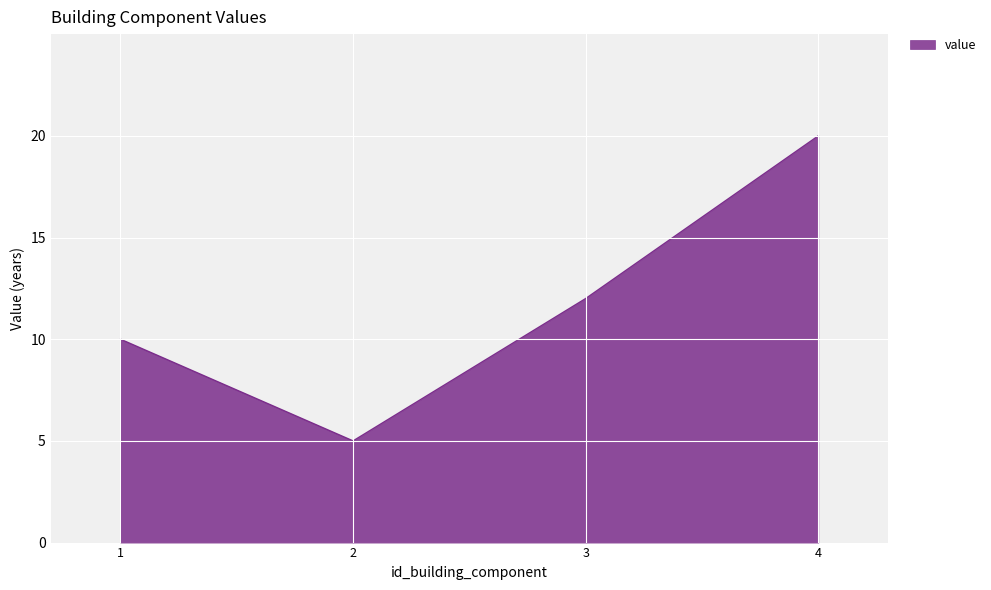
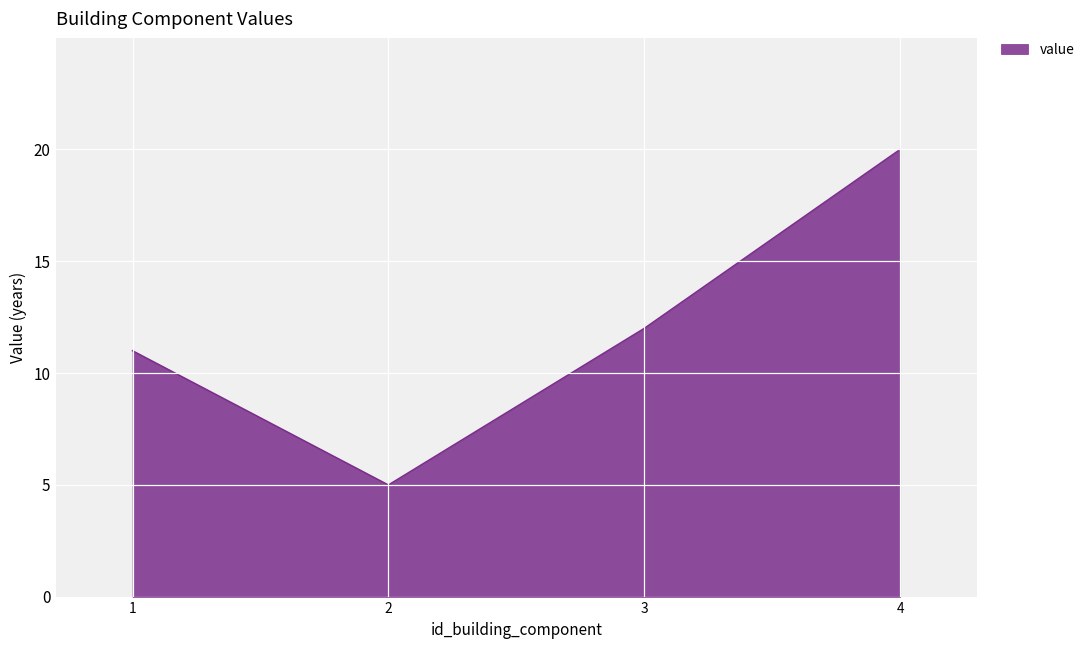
  {
-   "1": 10,
+   "1": 11,
    "2": 5,
    "3": 12,
    "4": 20
  }
